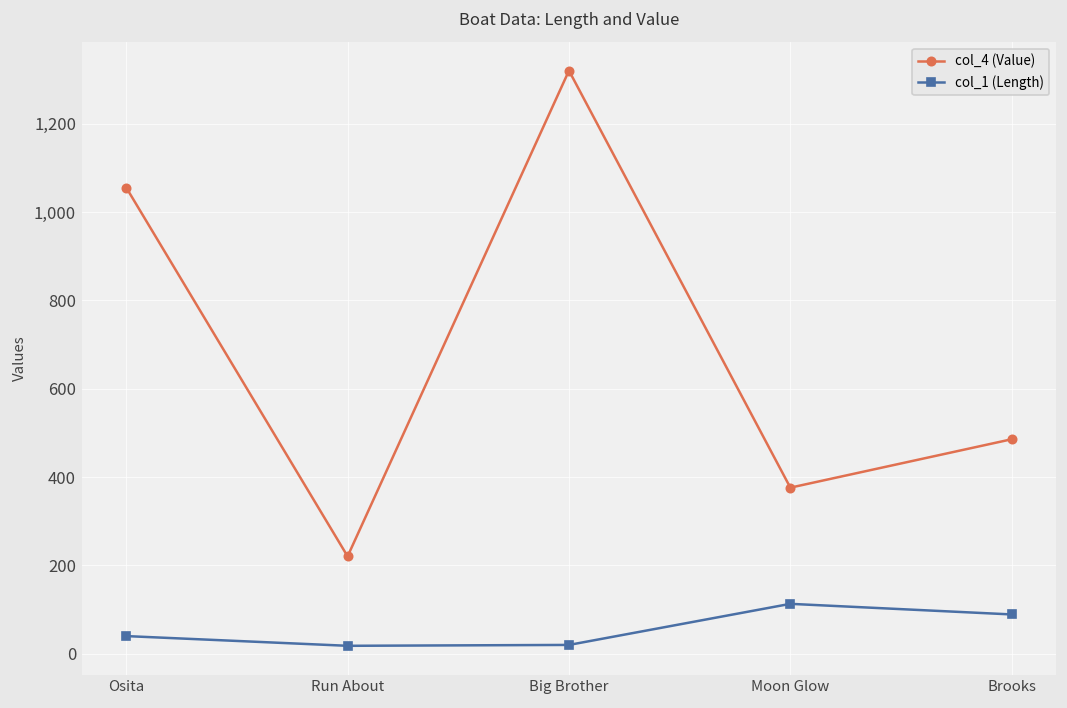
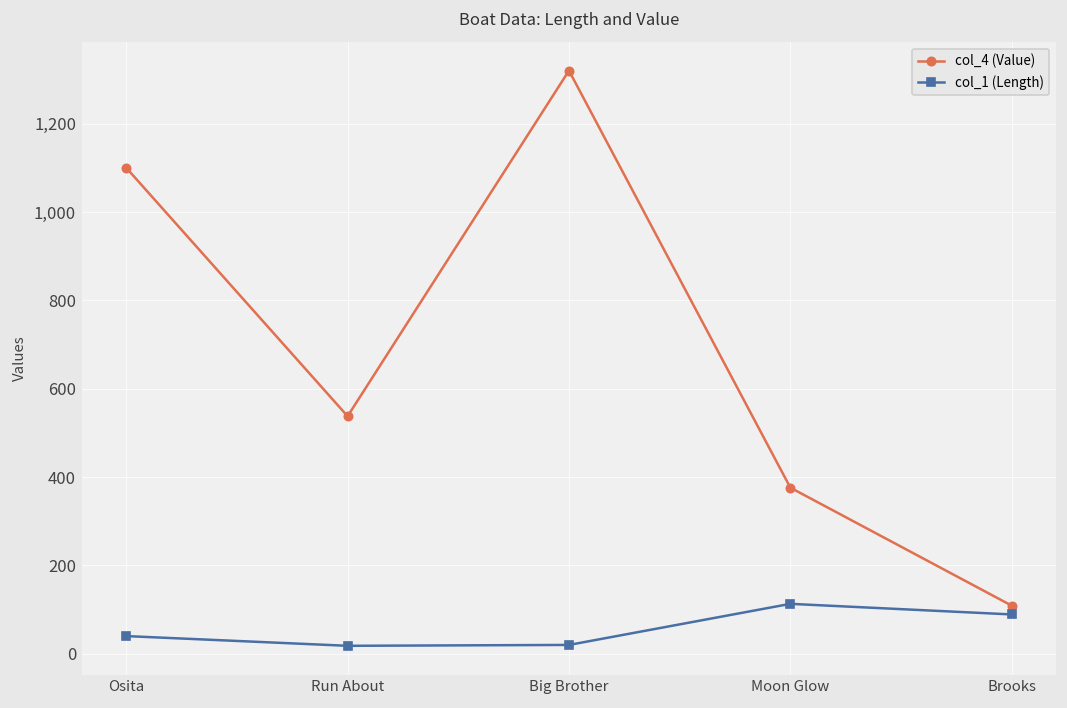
  {
    "col_4 (Value)": {
-     "Osita": "1,060",
-     "Run About": "220",
+     "Osita": "1,100",
+     "Run About": "540",
      "Big Brother": "1,320",
      "Moon Glow": "380",
-     "Brooks": "490"
+     "Brooks": "110"
    },
    "col_1 (Length)": {
      "Osita": "40",
      "Run About": "20",
      "Big Brother": "20",
      "Moon Glow": "110",
      "Brooks": "90"
    }
  }
